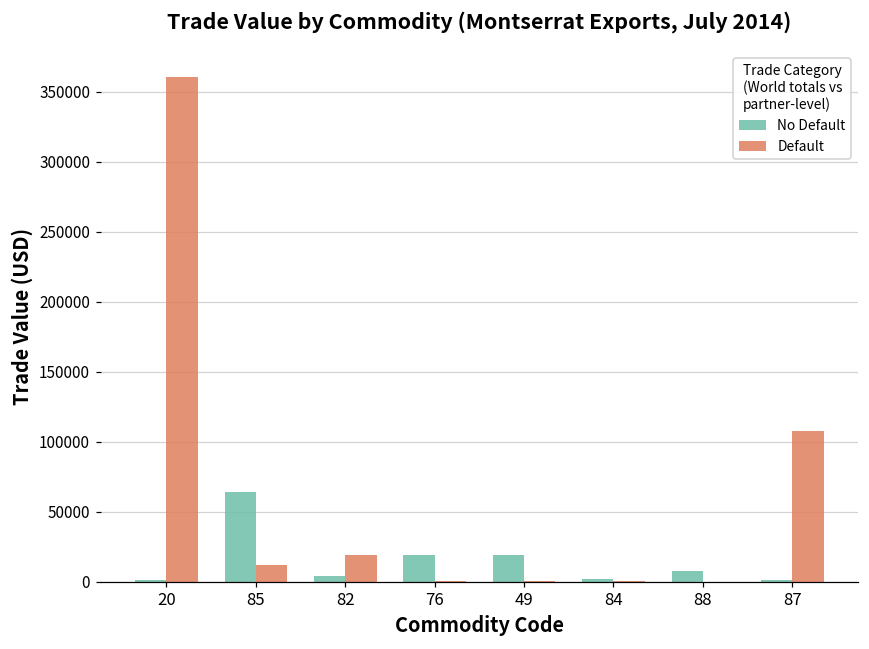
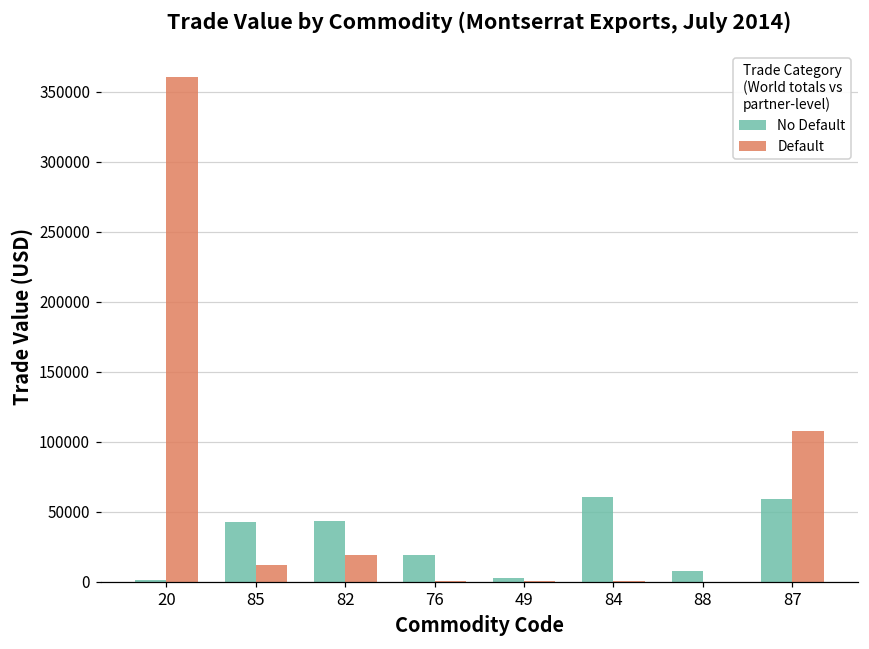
  {
    "No Default": {
-     "85": 64000,
-     "82": 4000,
+     "85": 43000,
+     "82": 44000,
      "76": 19000,
-     "49": 19000,
-     "84": 2000,
+     "49": 2000,
+     "84": 60000,
      "88": 8000,
-     "87": 1000
+     "87": 59000
    },
    "Default": {
      "20": 361000,
      "85": 12000,
      "82": 19000,
      "87": 108000
    }
  }
